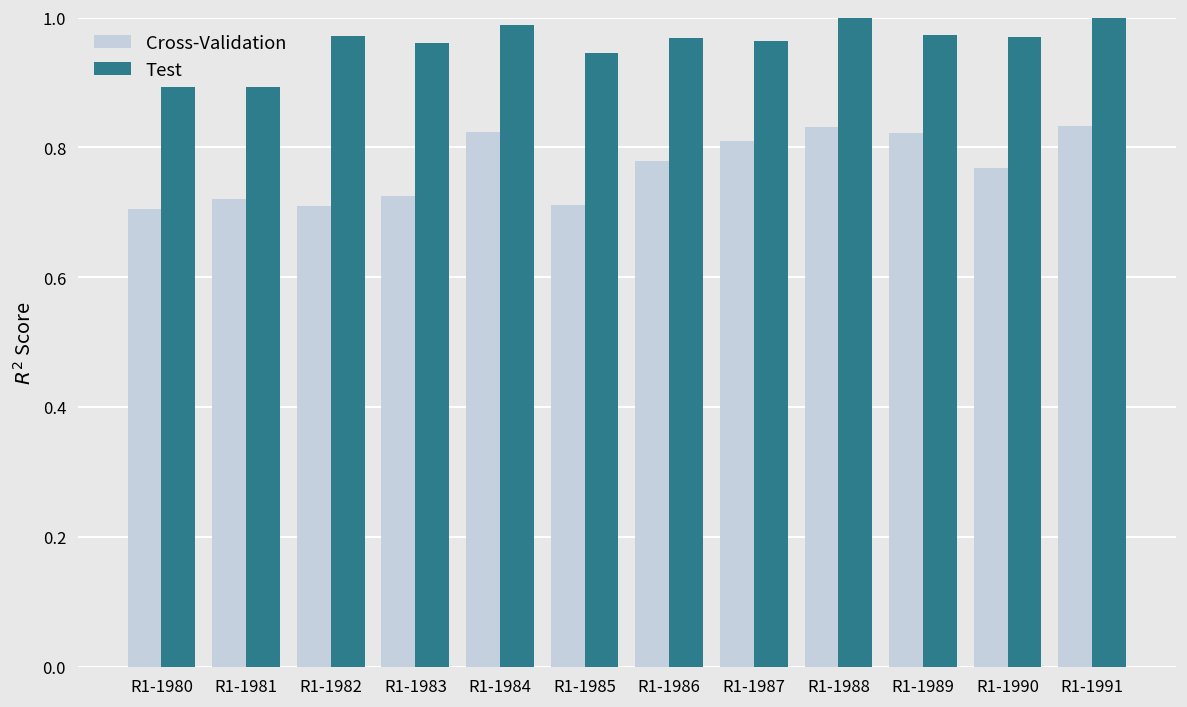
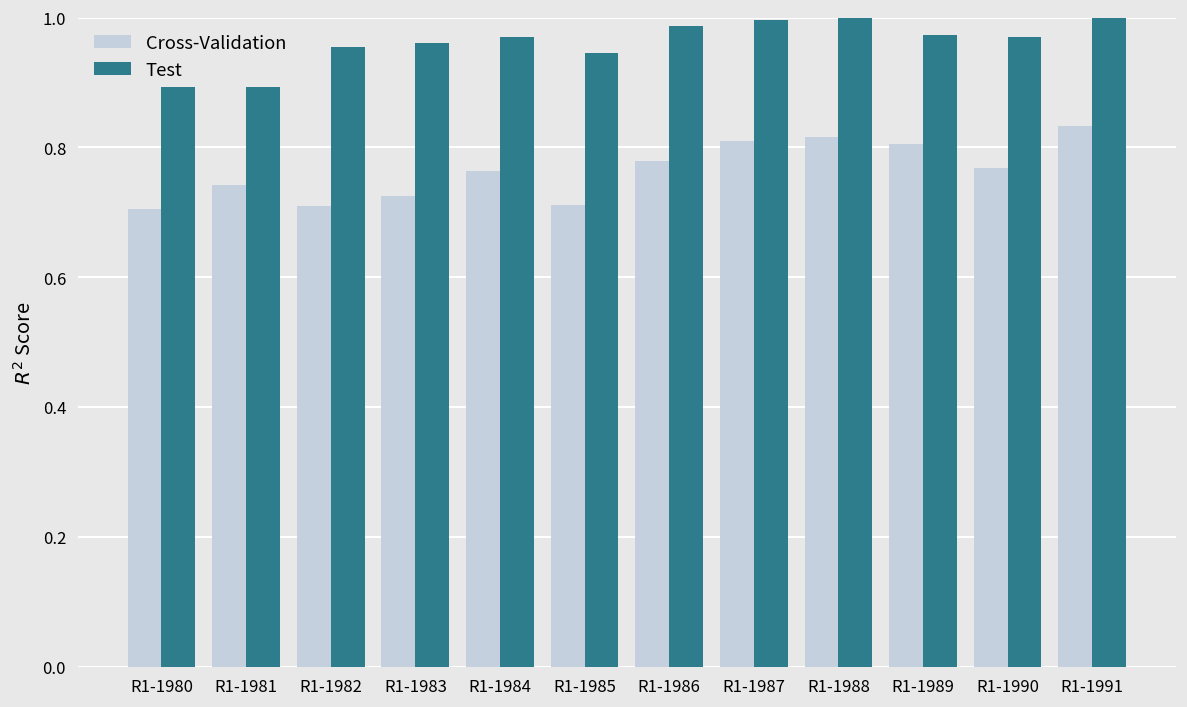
  {
    "Cross-Validation": {
      "R1-1980": 0.71,
-     "R1-1981": 0.72,
+     "R1-1981": 0.74,
      "R1-1982": 0.71,
      "R1-1983": 0.72,
-     "R1-1984": 0.82,
+     "R1-1984": 0.76,
      "R1-1985": 0.71,
      "R1-1986": 0.78,
      "R1-1987": 0.81,
-     "R1-1988": 0.83,
-     "R1-1989": 0.82,
+     "R1-1988": 0.82,
+     "R1-1989": 0.81,
      "R1-1990": 0.77,
      "R1-1991": 0.83
    },
    "Test": {
-     "R1-1982": 0.97,
+     "R1-1982": 0.95,
      "R1-1983": 0.96,
-     "R1-1984": 0.99,
+     "R1-1984": 0.97,
      "R1-1985": 0.95,
-     "R1-1986": 0.97,
-     "R1-1987": 0.96,
+     "R1-1986": 0.99,
+     "R1-1987": 1.00,
      "R1-1988": 1.00,
      "R1-1989": 0.97,
      "R1-1990": 0.97,
      "R1-1991": 1.00
    }
  }
